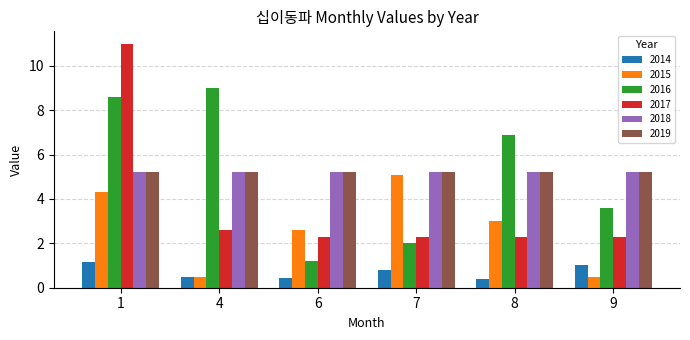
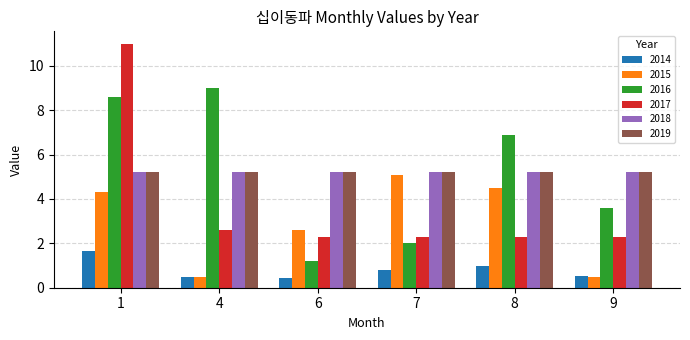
  {
    "2014": {
-     "1": 1.2,
+     "1": 1.7,
      "4": 0.5,
      "6": 0.4,
      "7": 0.8,
-     "8": 0.4,
-     "9": 1.0
+     "8": 1.0,
+     "9": 0.5
    },
    "2015": {
      "1": 4.3,
      "4": 0.5,
      "6": 2.6,
      "7": 5.1,
-     "8": 3.0,
+     "8": 4.5,
      "9": 0.5
    },
    "2016": {
      "1": 8.6,
      "4": 9.0,
      "6": 1.2,
      "7": 2.0,
      "8": 6.9,
      "9": 3.6
    },
    "2017": {
      "1": 11.0,
      "4": 2.6,
      "6": 2.3,
      "7": 2.3,
      "8": 2.3,
      "9": 2.3
    },
    "2018": {
      "1": 5.2,
      "4": 5.2,
      "6": 5.2,
      "7": 5.2,
      "8": 5.2,
      "9": 5.2
    },
    "2019": {
      "1": 5.2,
      "4": 5.2,
      "6": 5.2,
      "7": 5.2,
      "8": 5.2,
      "9": 5.2
    }
  }
